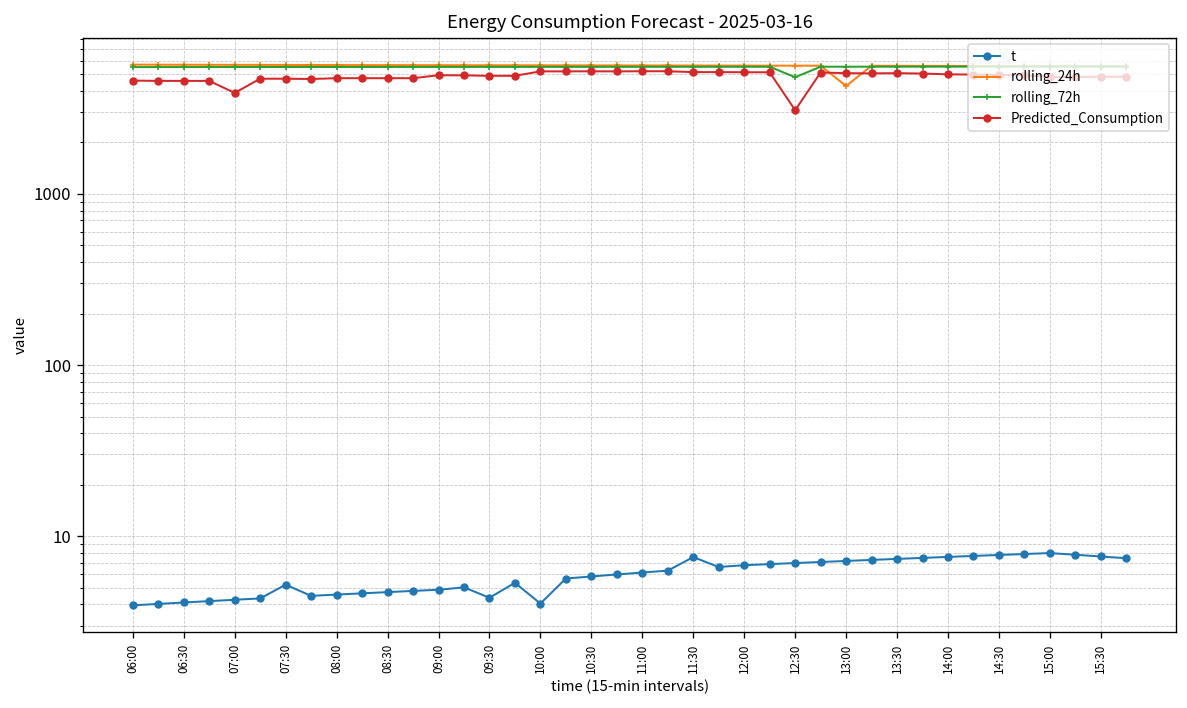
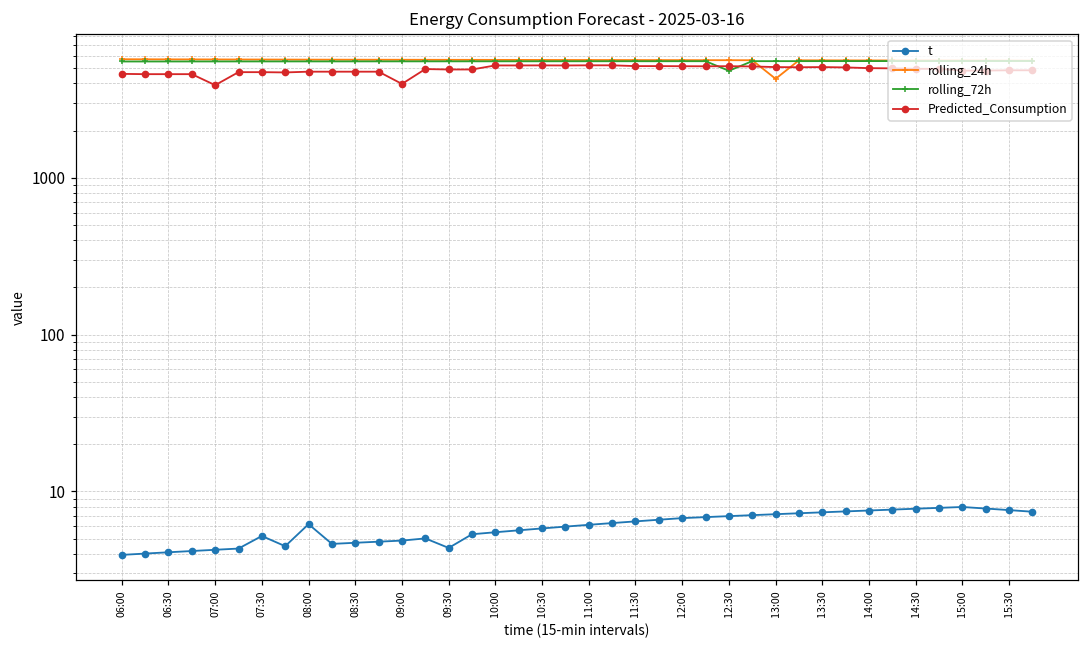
  {
    "t": {
      "06:00": 3.9,
      "06:30": 4.1,
      "07:00": 4.2,
      "07:30": 5.2,
-     "08:00": 4.6,
+     "08:00": 6.2,
      "08:30": 4.7,
      "09:00": 4.9,
      "09:30": 4.4,
-     "10:00": 4.0,
+     "10:00": 5.5,
      "10:30": 5.8,
      "11:00": 6.1,
-     "11:30": 8,
+     "11:30": 6,
      "12:00": 7,
      "12:30": 7,
      "13:00": 7,
      "13:30": 7,
      "14:00": 8,
      "14:30": 8,
      "15:00": 8,
      "15:30": 8
    },
    "rolling_24h": {
      "12:30": 5600,
      "13:00": 4300
    },
    "rolling_72h": {
      "12:30": 4800,
      "13:00": 5500
    },
    "Predicted_Consumption": {
      "06:00": 4600,
      "06:30": 4600,
      "07:00": 3900,
      "07:30": 4700,
      "08:00": 4700,
      "08:30": 4700,
-     "09:00": 4900,
+     "09:00": 4000,
      "09:30": 4900,
      "10:00": 5200,
      "10:30": 5200,
      "11:00": 5200,
      "11:30": 5200,
      "12:00": 5100,
-     "12:30": 3100,
+     "12:30": 5100,
      "13:00": 5100,
      "13:30": 5100,
      "14:00": 5000
    }
  }
